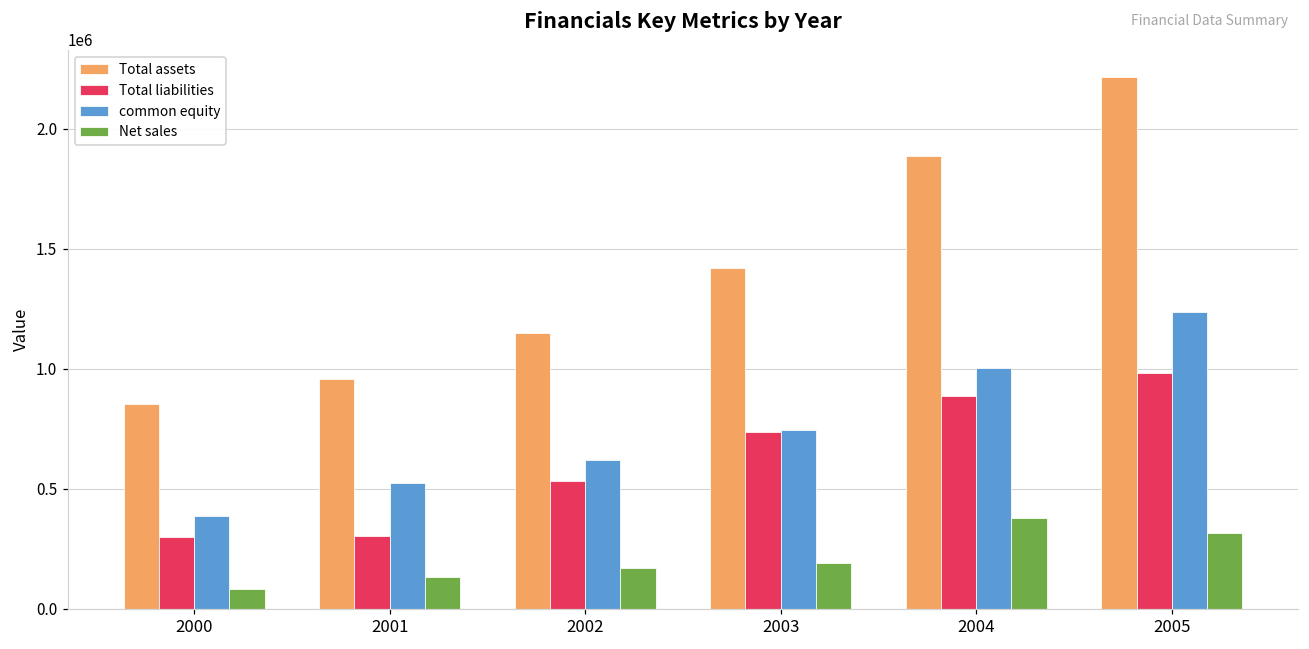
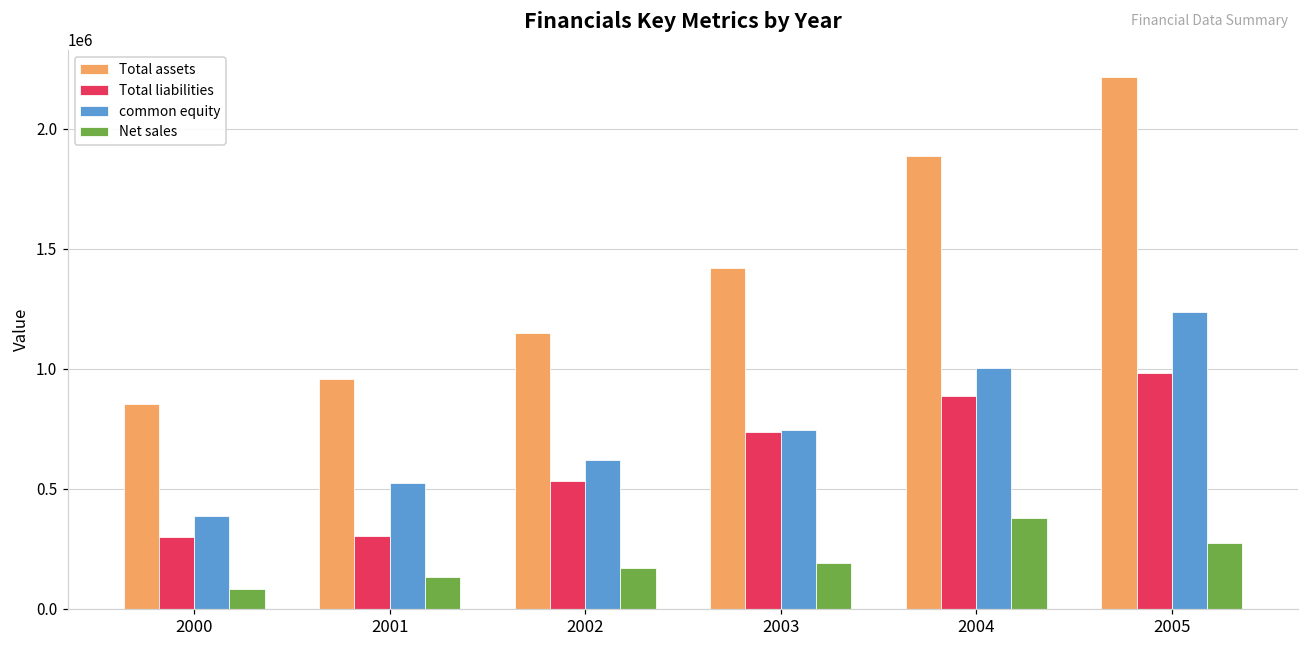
  {
    "Total assets": {
      "2000": 850000,
      "2001": 960000,
      "2002": 1150000,
      "2003": 1420000,
      "2004": 1890000,
      "2005": 2220000
    },
    "Total liabilities": {
      "2000": 300000,
      "2001": 300000,
      "2002": 530000,
      "2003": 730000,
      "2004": 880000,
      "2005": 980000
    },
    "common equity": {
      "2000": 390000,
      "2001": 520000,
      "2002": 620000,
      "2003": 740000,
      "2004": 1000000,
      "2005": 1230000
    },
    "Net sales": {
      "2000": 80000,
      "2001": 130000,
      "2002": 170000,
      "2003": 190000,
      "2004": 380000,
-     "2005": 310000
+     "2005": 270000
    }
  }
